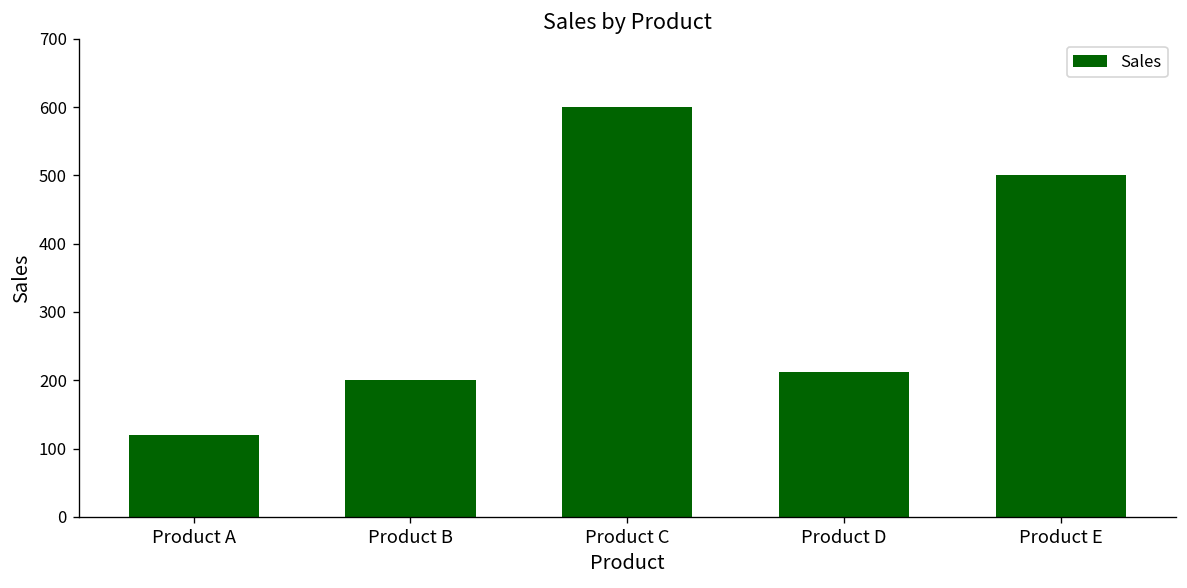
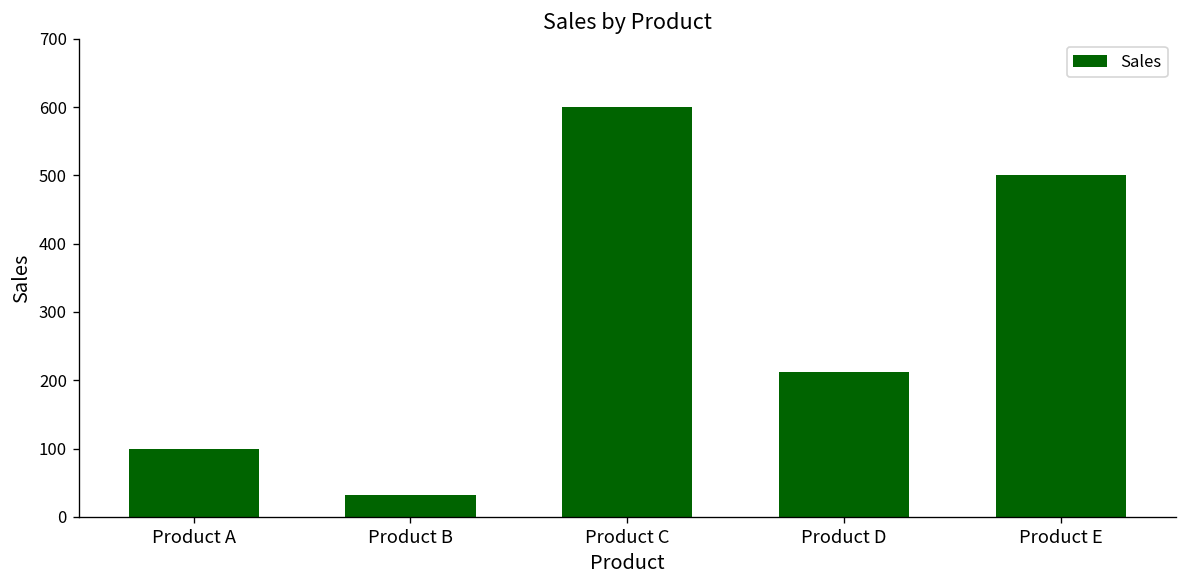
  {
-   "Product A": 120,
-   "Product B": 200,
+   "Product A": 100,
+   "Product B": 30,
    "Product C": 600,
    "Product D": 210,
    "Product E": 500
  }
